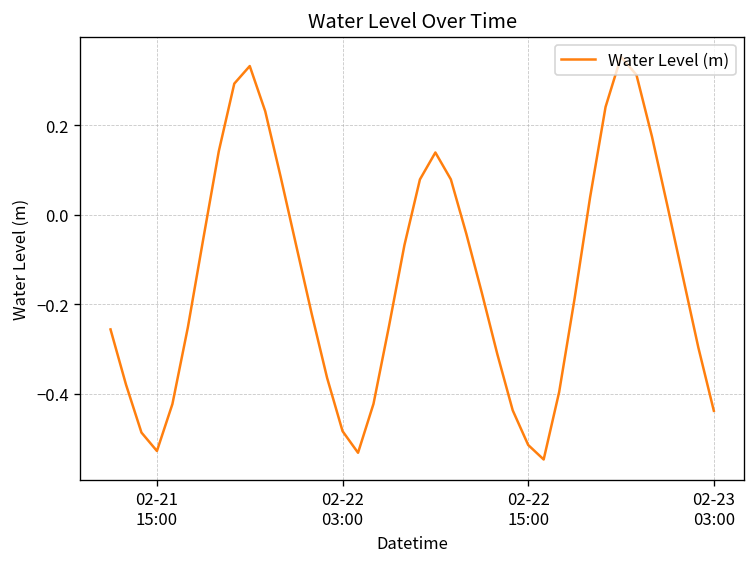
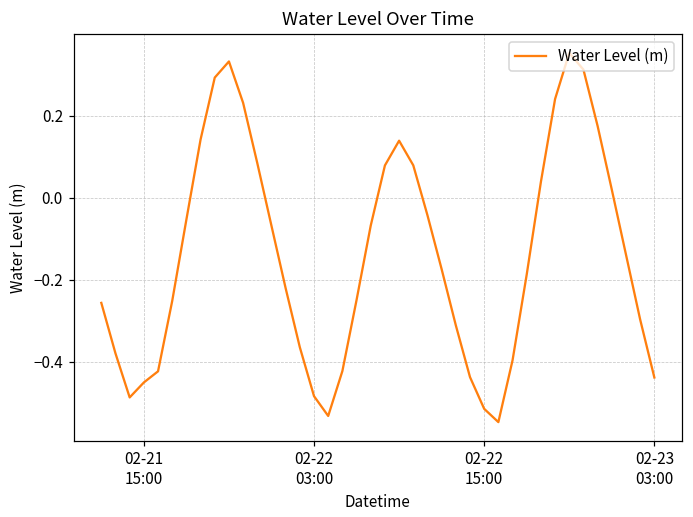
  {
-   "02-21 15:00": -0.53,
+   "02-21 15:00": -0.45,
    "02-22 03:00": -0.48,
    "02-22 15:00": -0.51,
    "02-23 03:00": -0.44
  }
